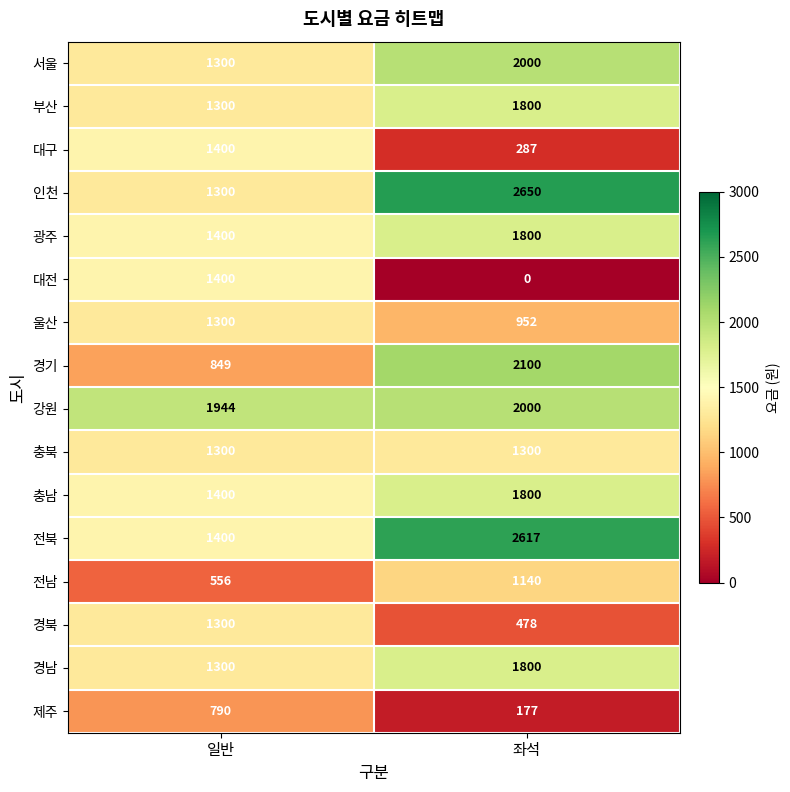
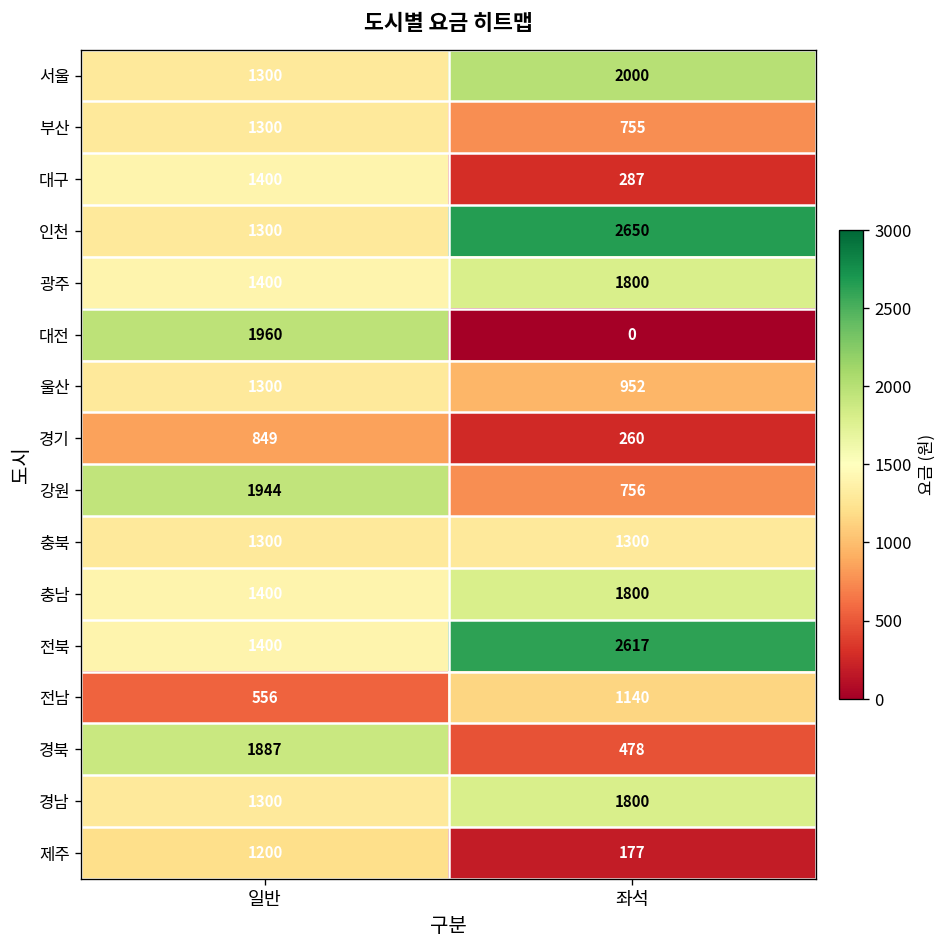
  {
    "서울": {
      "일반": 1300,
      "좌석": 2000
    },
    "부산": {
      "일반": 1300,
-     "좌석": 1800
+     "좌석": 755
    },
    "대구": {
      "일반": 1400,
      "좌석": 287
    },
    "인천": {
      "일반": 1300,
      "좌석": 2650
    },
    "광주": {
      "일반": 1400,
      "좌석": 1800
    },
    "대전": {
-     "일반": 1400,
+     "일반": 1960,
      "좌석": 0
    },
    "울산": {
      "일반": 1300,
      "좌석": 952
    },
    "경기": {
      "일반": 849,
-     "좌석": 2100
+     "좌석": 260
    },
    "강원": {
      "일반": 1944,
-     "좌석": 2000
+     "좌석": 756
    },
    "충북": {
      "일반": 1300,
      "좌석": 1300
    },
    "충남": {
      "일반": 1400,
      "좌석": 1800
    },
    "전북": {
      "일반": 1400,
      "좌석": 2617
    },
    "전남": {
      "일반": 556,
      "좌석": 1140
    },
    "경북": {
-     "일반": 1300,
+     "일반": 1887,
      "좌석": 478
    },
    "경남": {
      "일반": 1300,
      "좌석": 1800
    },
    "제주": {
-     "일반": 790,
+     "일반": 1200,
      "좌석": 177
    }
  }
